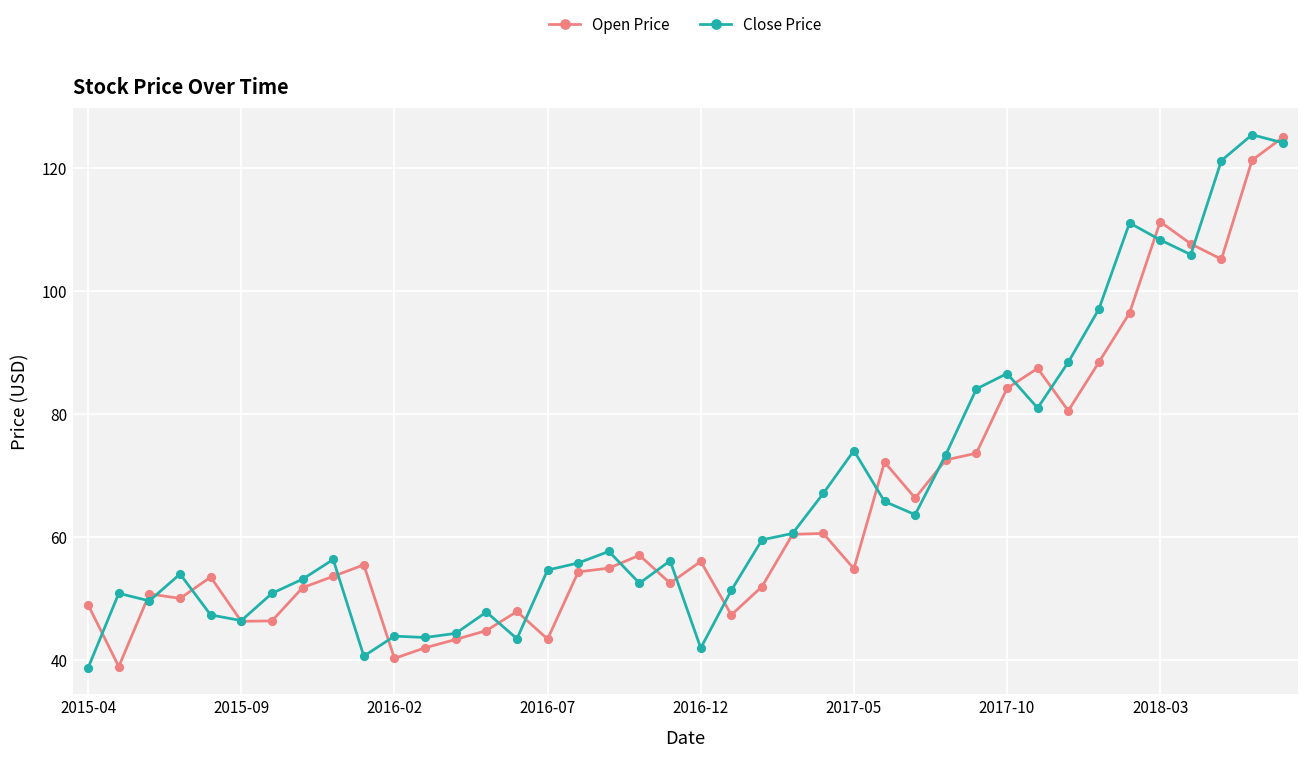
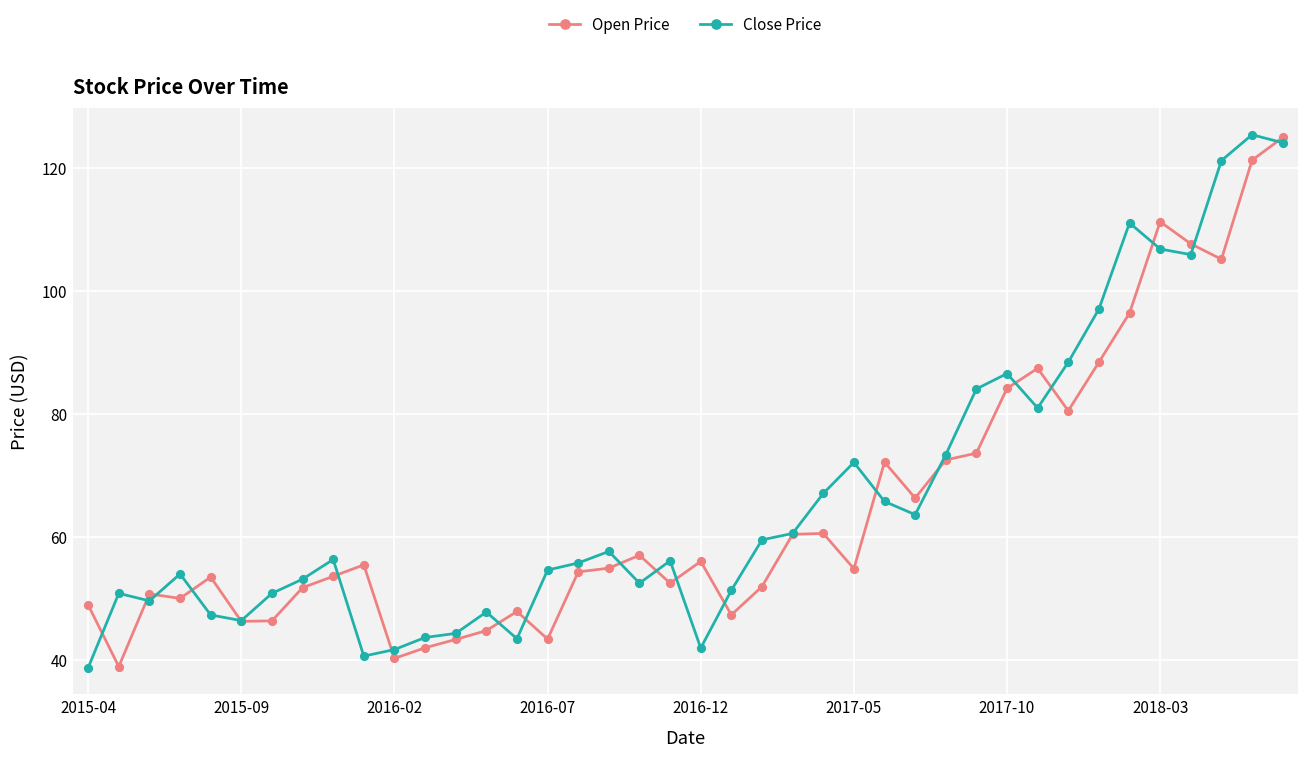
  {
    "Open Price": {
      "2015-04": 49,
      "2016-02": 40,
      "2016-07": 43,
      "2016-12": 56,
      "2017-05": 55,
      "2017-10": 84,
      "2018-03": 111
    },
    "Close Price": {
      "2015-04": 39,
-     "2016-02": 44,
+     "2016-02": 42,
      "2016-07": 55,
      "2016-12": 42,
-     "2017-05": 74,
+     "2017-05": 72,
      "2017-10": 87,
-     "2018-03": 108
+     "2018-03": 107
    }
  }
